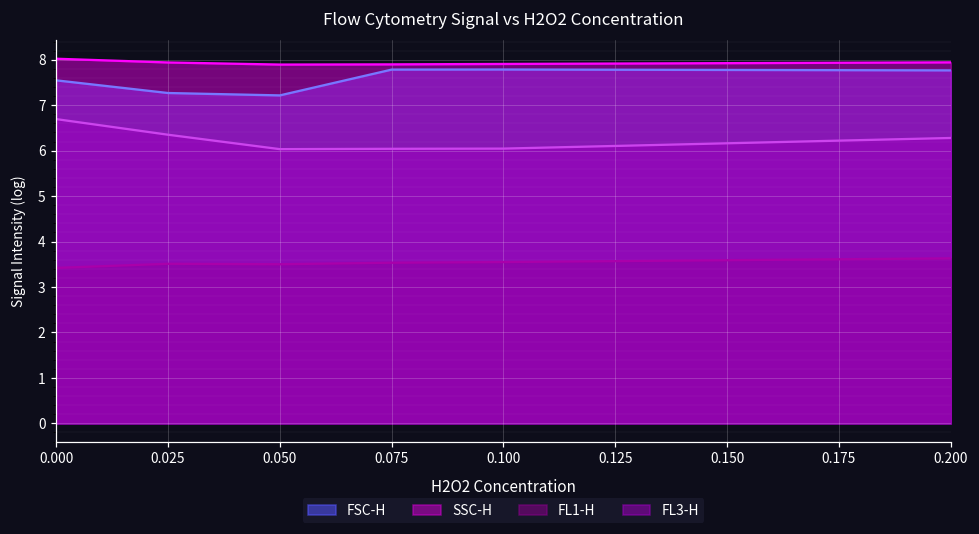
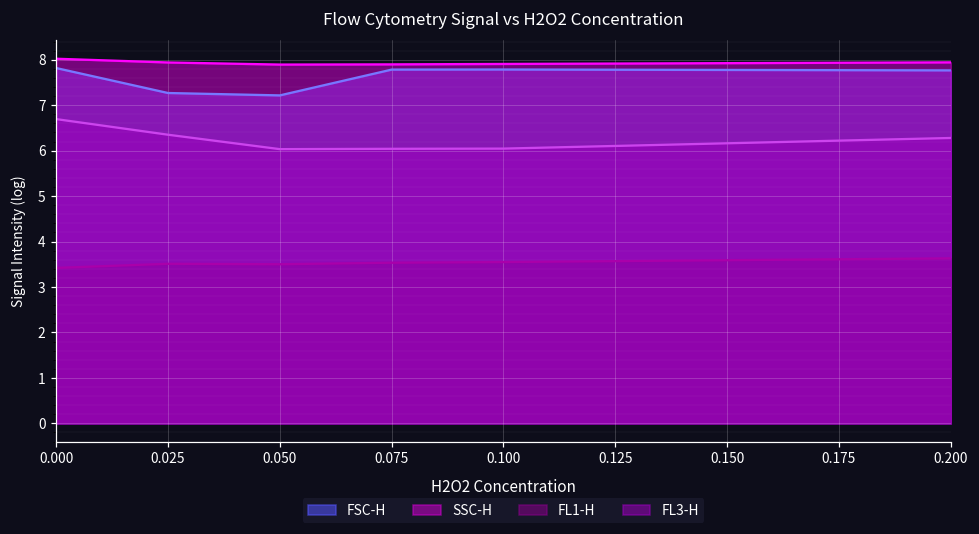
  {
    "FSC-H": {
-     "0.000": 7.5,
+     "0.000": 7.8,
      "0.025": 7.3,
      "0.050": 7.2,
      "0.075": 7.8,
      "0.100": 7.8,
      "0.200": 7.8
    }
  }
